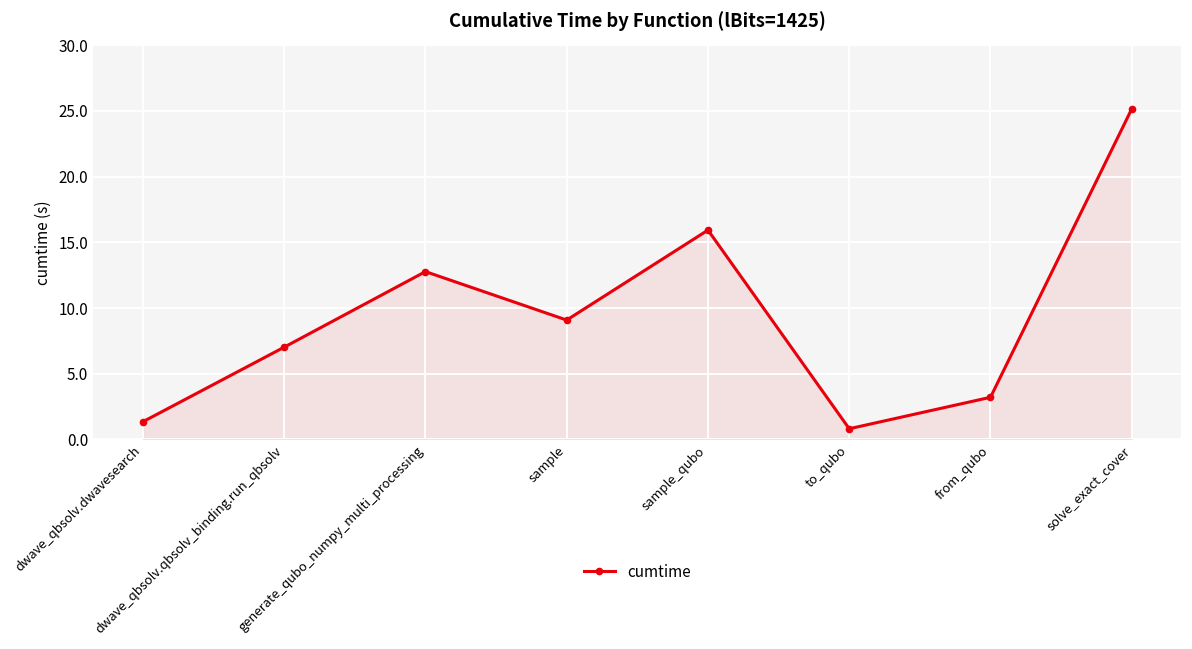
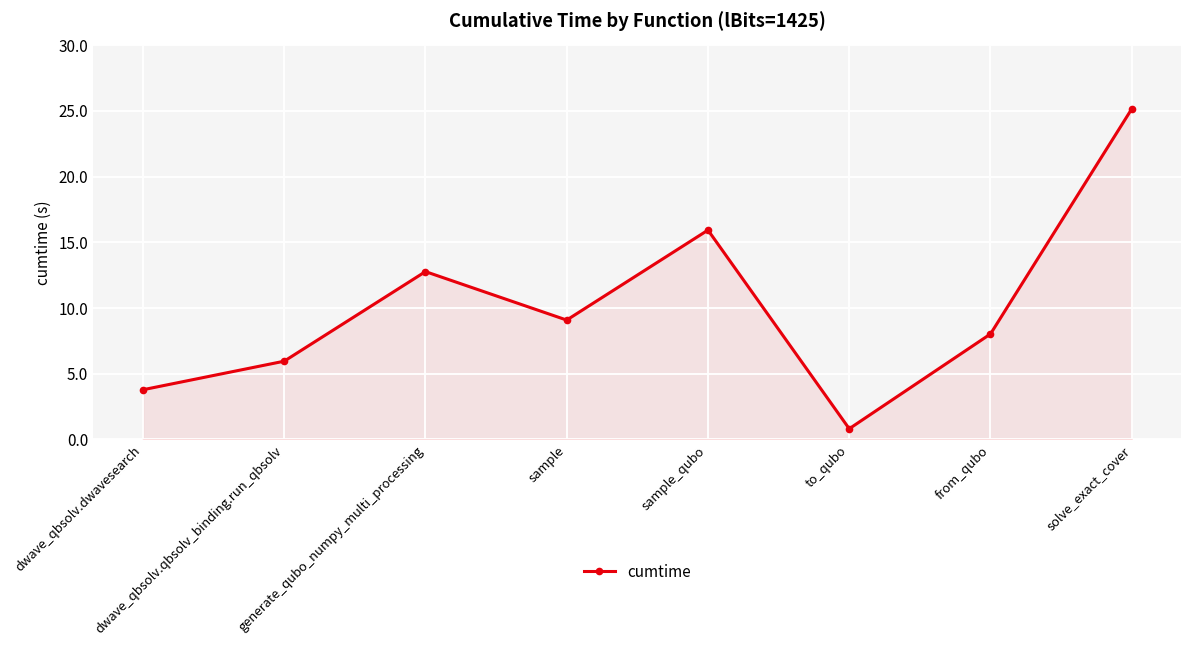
  {
-   "dwave_qbsolv.dwavesearch": 1.4,
-   "dwave_qbsolv.qbsolv_binding.run_qbsolv": 7.0,
+   "dwave_qbsolv.dwavesearch": 3.8,
+   "dwave_qbsolv.qbsolv_binding.run_qbsolv": 6.0,
    "generate_qubo_numpy_multi_processing": 12.8,
    "sample": 9.1,
    "sample_qubo": 15.9,
    "to_qubo": 0.8,
-   "from_qubo": 3.2,
+   "from_qubo": 8.0,
    "solve_exact_cover": 25.2
  }
